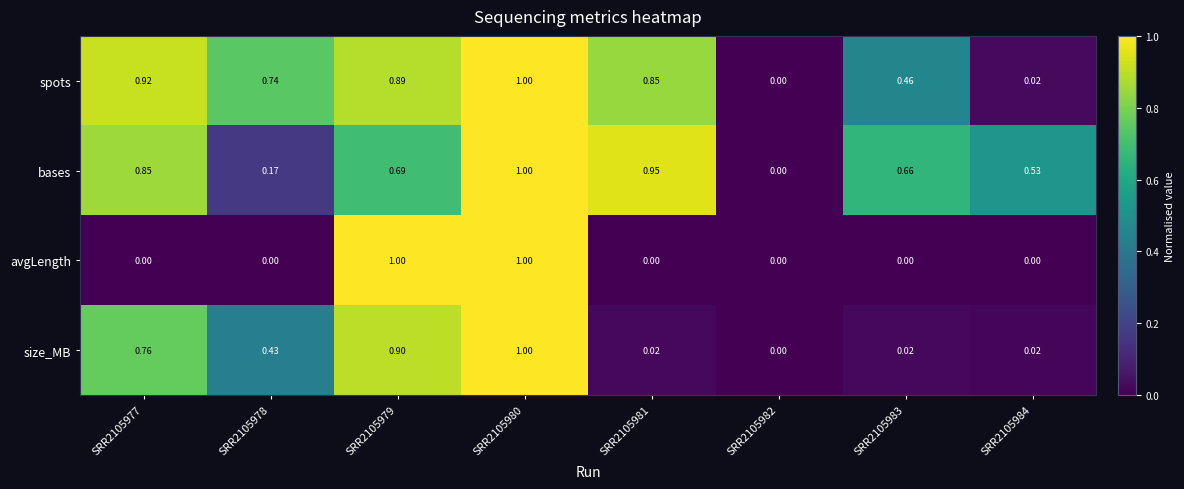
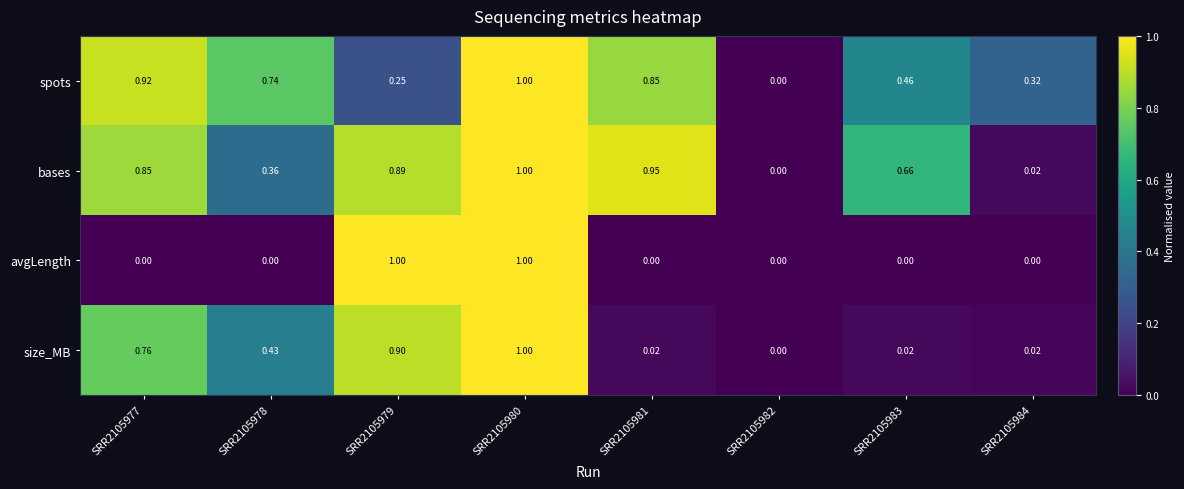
  {
    "spots": {
      "SRR2105977": 0.92,
      "SRR2105978": 0.74,
-     "SRR2105979": 0.89,
+     "SRR2105979": 0.25,
      "SRR2105980": 1.00,
      "SRR2105981": 0.85,
      "SRR2105982": 0.00,
      "SRR2105983": 0.46,
-     "SRR2105984": 0.02
+     "SRR2105984": 0.32
    },
    "bases": {
      "SRR2105977": 0.85,
-     "SRR2105978": 0.17,
-     "SRR2105979": 0.69,
+     "SRR2105978": 0.36,
+     "SRR2105979": 0.89,
      "SRR2105980": 1.00,
      "SRR2105981": 0.95,
      "SRR2105982": 0.00,
      "SRR2105983": 0.66,
-     "SRR2105984": 0.53
+     "SRR2105984": 0.02
    },
    "avgLength": {
      "SRR2105977": 0.00,
      "SRR2105978": 0.00,
      "SRR2105979": 1.00,
      "SRR2105980": 1.00,
      "SRR2105981": 0.00,
      "SRR2105982": 0.00,
      "SRR2105983": 0.00,
      "SRR2105984": 0.00
    },
    "size_MB": {
      "SRR2105977": 0.76,
      "SRR2105978": 0.43,
      "SRR2105979": 0.90,
      "SRR2105980": 1.00,
      "SRR2105981": 0.02,
      "SRR2105982": 0.00,
      "SRR2105983": 0.02,
      "SRR2105984": 0.02
    }
  }
